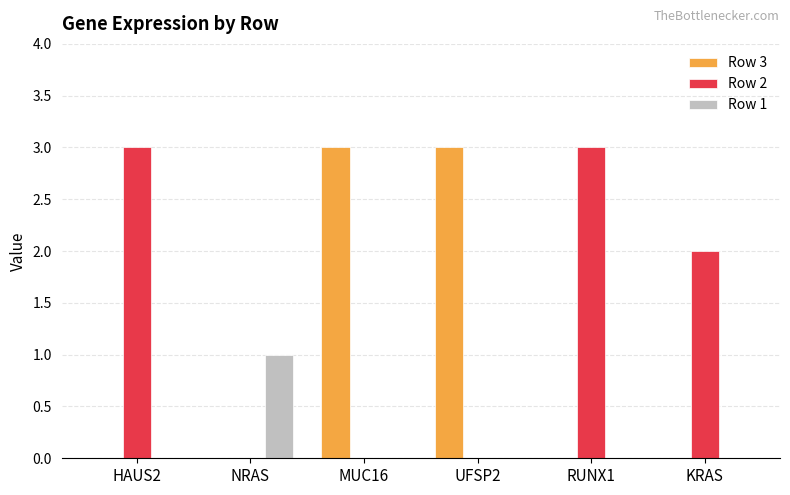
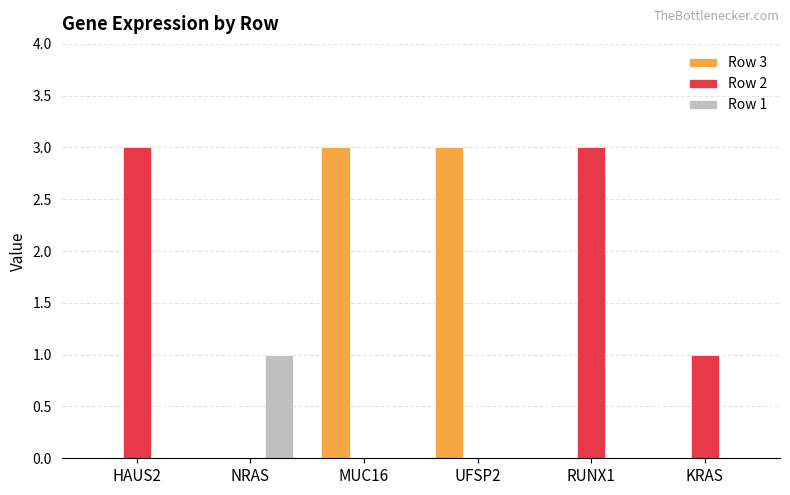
  {
    "Row 3": {
      "HAUS2": 0,
      "NRAS": 0,
      "MUC16": 3,
      "UFSP2": 3,
      "RUNX1": 0,
      "KRAS": 0
    },
    "Row 2": {
      "HAUS2": 3,
      "NRAS": 0,
      "MUC16": 0,
      "UFSP2": 0,
      "RUNX1": 3,
-     "KRAS": 2
+     "KRAS": 1
    },
    "Row 1": {
      "HAUS2": 0,
      "NRAS": 1,
      "MUC16": 0,
      "UFSP2": 0,
      "RUNX1": 0,
      "KRAS": 0
    }
  }
